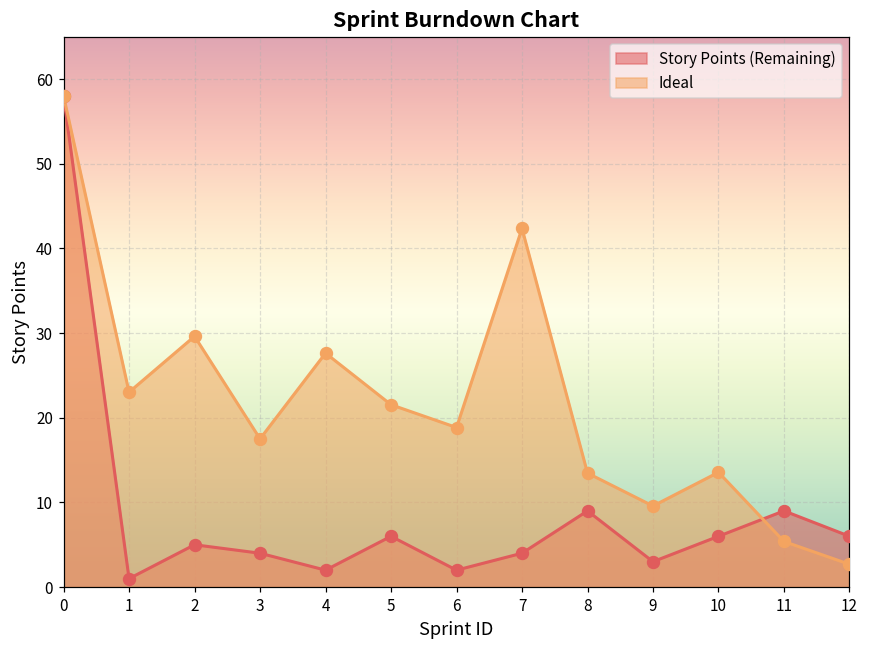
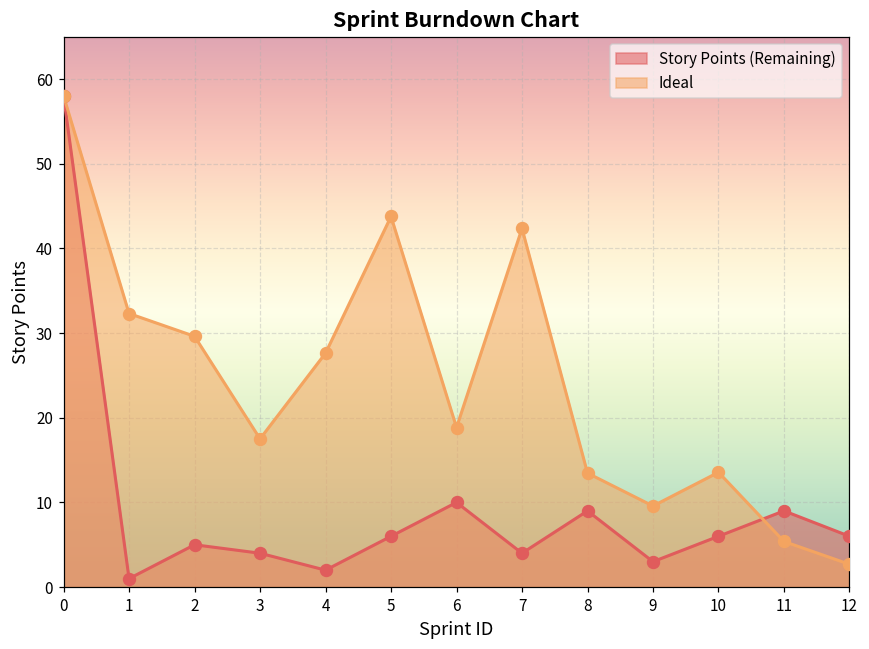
  {
    "Story Points (Remaining)": {
      "1": 1,
      "2": 5,
      "3": 4,
      "4": 2,
      "5": 6,
-     "6": 2,
+     "6": 10,
      "7": 4,
      "8": 9,
      "9": 3,
      "10": 6,
      "11": 9,
      "12": 6
    },
    "Ideal": {
-     "1": 23,
+     "1": 32,
      "2": 30,
      "3": 18,
      "4": 28,
-     "5": 22,
+     "5": 44,
      "6": 19,
      "7": 42,
      "8": 13,
      "9": 10,
      "10": 14,
      "11": 5,
      "12": 3
    }
  }
